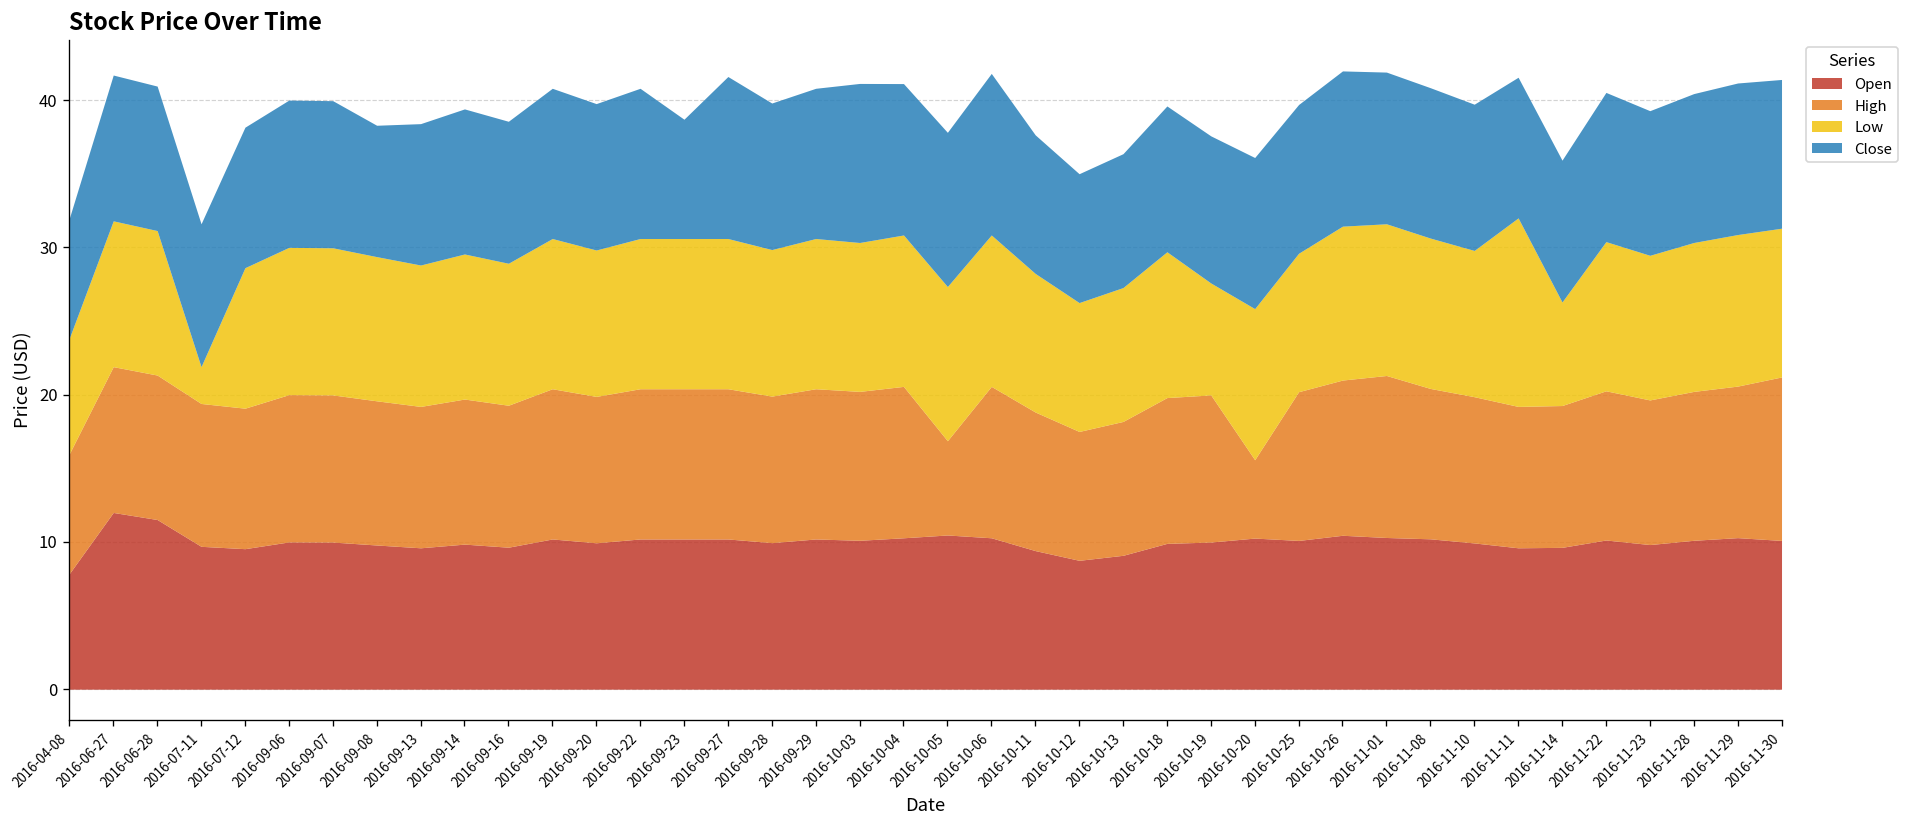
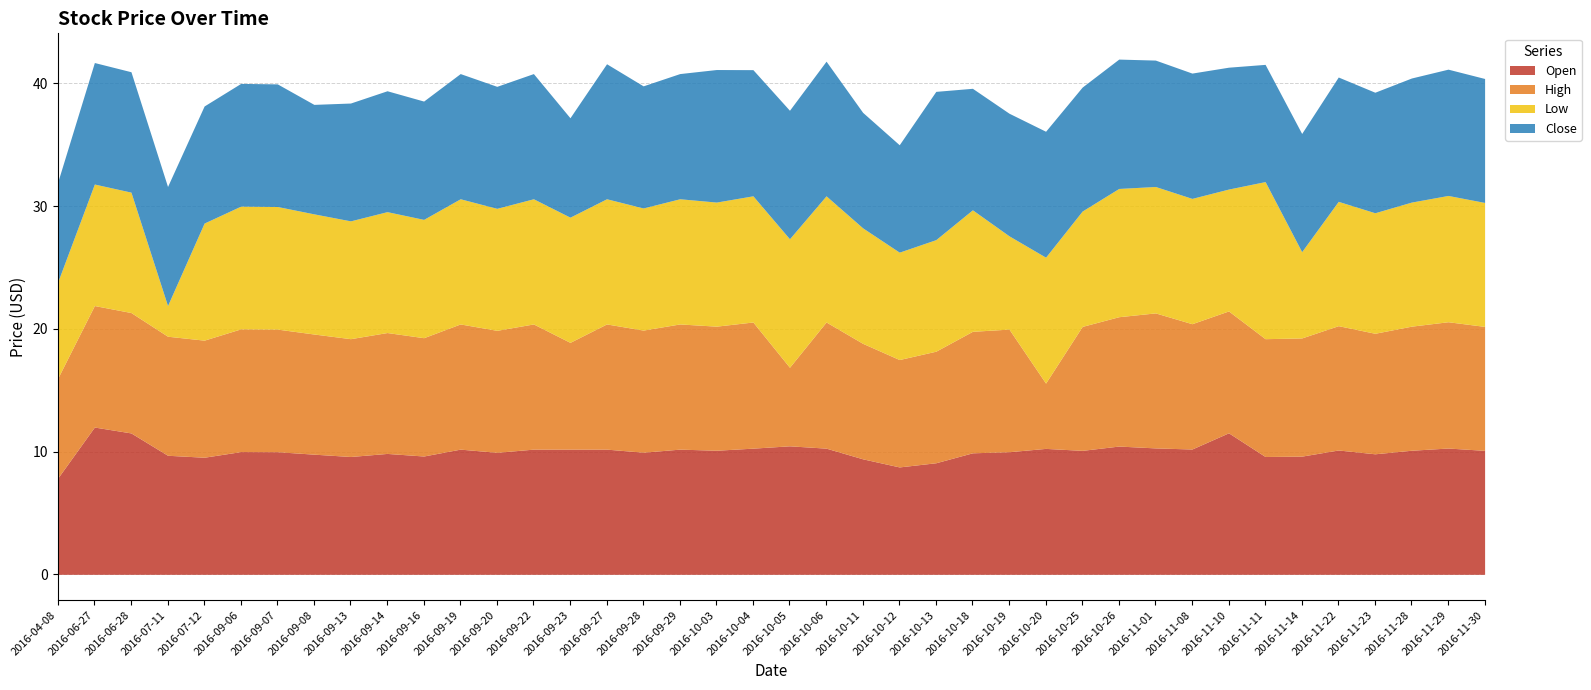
  {
    "Open": {
      "2016-04-08": 7.9,
      "2016-06-27": 12.0,
      "2016-06-28": 11.5,
      "2016-07-11": 9.7,
      "2016-07-12": 9.5,
      "2016-09-06": 10.0,
      "2016-09-07": 10.0,
      "2016-09-08": 9.8,
      "2016-09-13": 9.6,
      "2016-09-14": 9.9,
      "2016-09-16": 9.6,
      "2016-09-19": 10.2,
      "2016-09-20": 9.9,
      "2016-09-22": 10.2,
      "2016-09-23": 10.2,
      "2016-09-27": 10.2,
      "2016-09-28": 10.0,
      "2016-09-29": 10.2,
      "2016-10-03": 10.1,
      "2016-10-04": 10.3,
      "2016-10-05": 10.5,
      "2016-10-06": 10.3,
      "2016-10-11": 9.4,
      "2016-10-12": 8.8,
      "2016-10-13": 9.1,
      "2016-10-18": 9.9,
      "2016-10-19": 10.0,
      "2016-10-20": 10.3,
      "2016-10-25": 10.1,
      "2016-10-26": 10.5,
      "2016-11-01": 10.3,
      "2016-11-08": 10.2,
-     "2016-11-10": 9.9,
+     "2016-11-10": 11.5,
      "2016-11-11": 9.6,
      "2016-11-14": 9.6,
      "2016-11-22": 10.1,
      "2016-11-23": 9.8,
      "2016-11-28": 10.1,
      "2016-11-29": 10.3,
      "2016-11-30": 10.1
    },
    "High": {
      "2016-04-08": 8.1,
      "2016-06-27": 9.9,
      "2016-06-28": 9.8,
      "2016-07-11": 9.7,
      "2016-07-12": 9.5,
      "2016-09-06": 10.0,
      "2016-09-07": 10.0,
      "2016-09-08": 9.8,
      "2016-09-13": 9.6,
      "2016-09-14": 9.9,
      "2016-09-16": 9.6,
      "2016-09-19": 10.2,
      "2016-09-20": 9.9,
      "2016-09-22": 10.2,
-     "2016-09-23": 10.2,
+     "2016-09-23": 8.7,
      "2016-09-27": 10.2,
      "2016-09-28": 10.0,
      "2016-09-29": 10.2,
      "2016-10-03": 10.1,
      "2016-10-04": 10.3,
      "2016-10-05": 6.4,
      "2016-10-06": 10.3,
      "2016-10-11": 9.4,
      "2016-10-12": 8.8,
      "2016-10-13": 9.1,
      "2016-10-18": 9.9,
      "2016-10-19": 10.0,
      "2016-10-20": 5.3,
      "2016-10-25": 10.1,
      "2016-10-26": 10.5,
      "2016-11-01": 11.0,
      "2016-11-08": 10.2,
      "2016-11-10": 9.9,
      "2016-11-11": 9.6,
      "2016-11-14": 9.6,
      "2016-11-22": 10.1,
      "2016-11-23": 9.8,
      "2016-11-28": 10.1,
      "2016-11-29": 10.3,
-     "2016-11-30": 11.1
+     "2016-11-30": 10.1
    },
    "Low": {
      "2016-04-08": 7.9,
      "2016-06-27": 9.9,
      "2016-06-28": 9.8,
      "2016-07-11": 2.5,
      "2016-07-12": 9.5,
      "2016-09-06": 10.0,
      "2016-09-07": 10.0,
      "2016-09-08": 9.8,
      "2016-09-13": 9.6,
      "2016-09-14": 9.8,
      "2016-09-16": 9.6,
      "2016-09-19": 10.2,
      "2016-09-20": 9.9,
      "2016-09-22": 10.2,
      "2016-09-23": 10.2,
      "2016-09-27": 10.2,
      "2016-09-28": 10.0,
      "2016-09-29": 10.2,
      "2016-10-03": 10.1,
      "2016-10-04": 10.3,
      "2016-10-05": 10.5,
      "2016-10-06": 10.3,
      "2016-10-11": 9.4,
      "2016-10-12": 8.8,
      "2016-10-13": 9.1,
      "2016-10-18": 9.9,
      "2016-10-19": 7.6,
      "2016-10-20": 10.3,
      "2016-10-25": 9.4,
      "2016-10-26": 10.5,
      "2016-11-01": 10.3,
      "2016-11-08": 10.2,
      "2016-11-10": 9.9,
      "2016-11-11": 12.8,
      "2016-11-14": 7.0,
      "2016-11-22": 10.1,
      "2016-11-23": 9.8,
      "2016-11-28": 10.1,
      "2016-11-29": 10.3,
      "2016-11-30": 10.1
    },
    "Close": {
      "2016-04-08": 8.1,
      "2016-06-27": 9.9,
      "2016-06-28": 9.8,
      "2016-07-11": 9.7,
      "2016-07-12": 9.5,
      "2016-09-06": 10.0,
      "2016-09-07": 10.0,
      "2016-09-08": 8.9,
      "2016-09-13": 9.6,
      "2016-09-14": 9.9,
      "2016-09-16": 9.6,
      "2016-09-19": 10.2,
      "2016-09-20": 9.9,
      "2016-09-22": 10.2,
      "2016-09-23": 8.1,
      "2016-09-27": 11.0,
      "2016-09-28": 10.0,
      "2016-09-29": 10.2,
      "2016-10-03": 10.8,
      "2016-10-04": 10.3,
      "2016-10-05": 10.5,
      "2016-10-06": 11.0,
      "2016-10-11": 9.4,
      "2016-10-12": 8.8,
-     "2016-10-13": 9.1,
+     "2016-10-13": 12.1,
      "2016-10-18": 9.9,
      "2016-10-19": 10.0,
      "2016-10-20": 10.3,
      "2016-10-25": 10.1,
      "2016-10-26": 10.5,
      "2016-11-01": 10.3,
      "2016-11-08": 10.2,
      "2016-11-10": 9.9,
      "2016-11-11": 9.5,
      "2016-11-14": 9.6,
      "2016-11-22": 10.1,
      "2016-11-23": 9.8,
      "2016-11-28": 10.1,
      "2016-11-29": 10.3,
      "2016-11-30": 10.1
    }
  }
